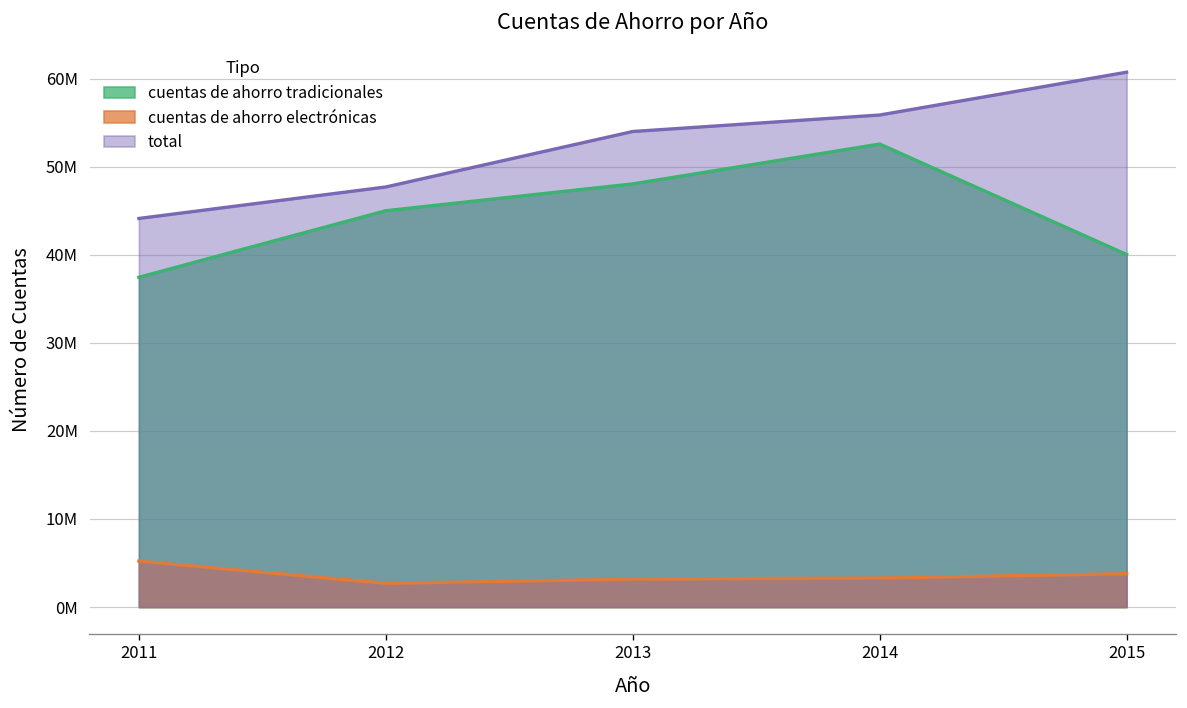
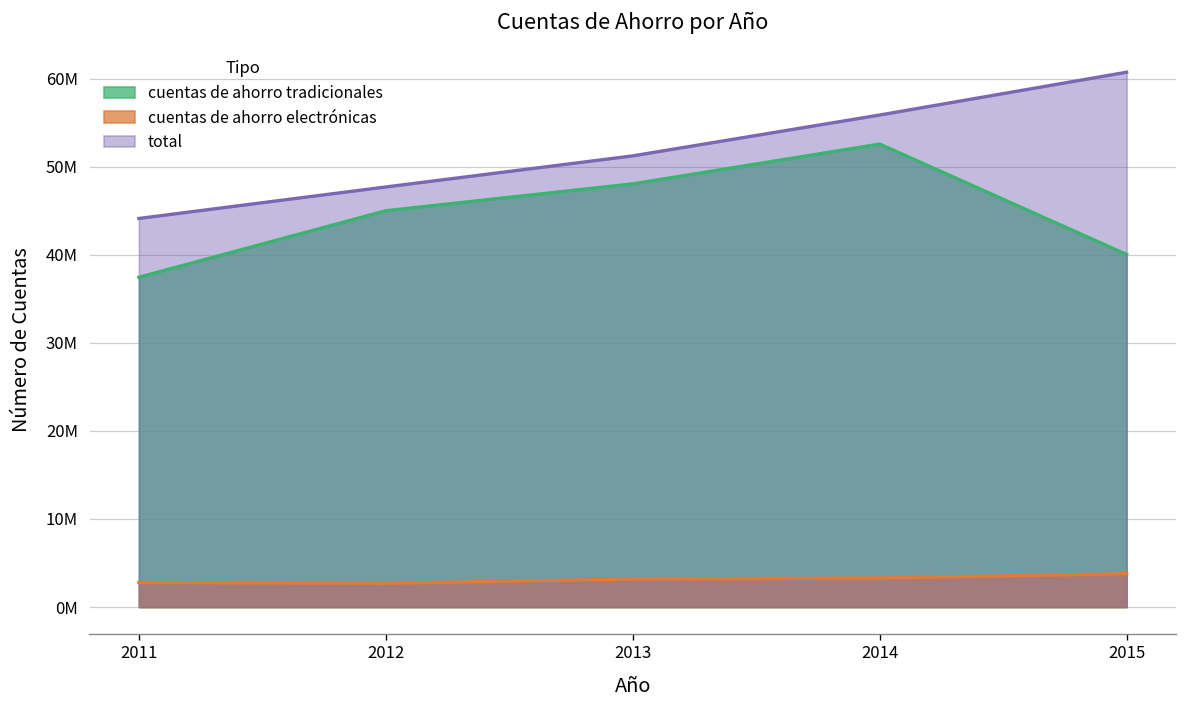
  {
    "cuentas de ahorro tradicionales": {
      "2011": 37000000,
      "2012": 45000000,
      "2013": 48000000,
      "2014": 53000000,
      "2015": 40000000
    },
    "cuentas de ahorro electrónicas": {
-     "2011": 5000000,
+     "2011": 3000000,
      "2012": 3000000,
      "2013": 3000000,
      "2014": 3000000,
      "2015": 4000000
    },
    "total": {
      "2011": 44000000,
      "2012": 48000000,
-     "2013": 54000000,
+     "2013": 51000000,
      "2014": 56000000,
      "2015": 61000000
    }
  }
